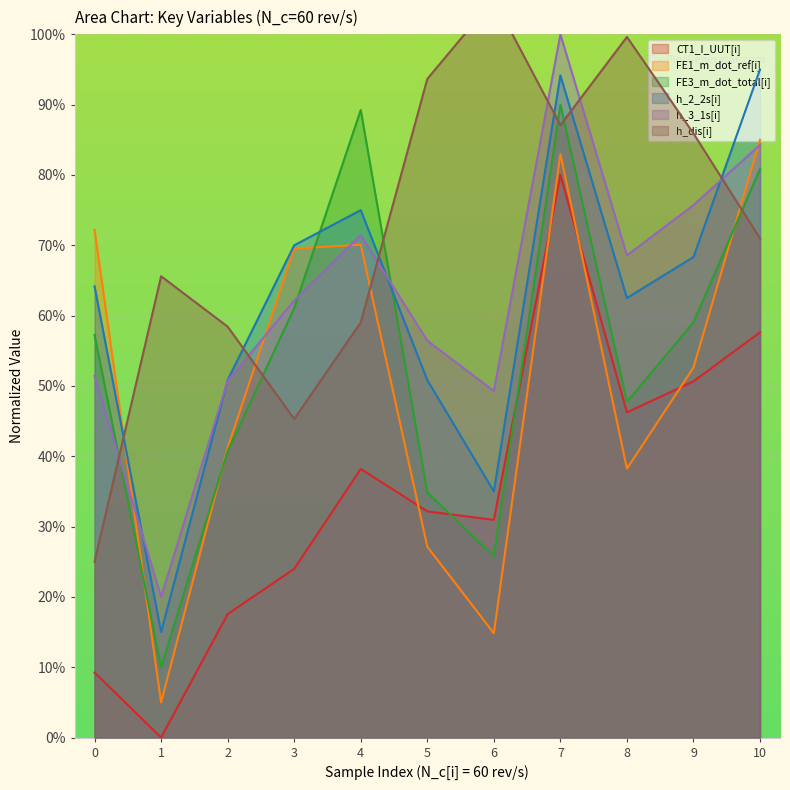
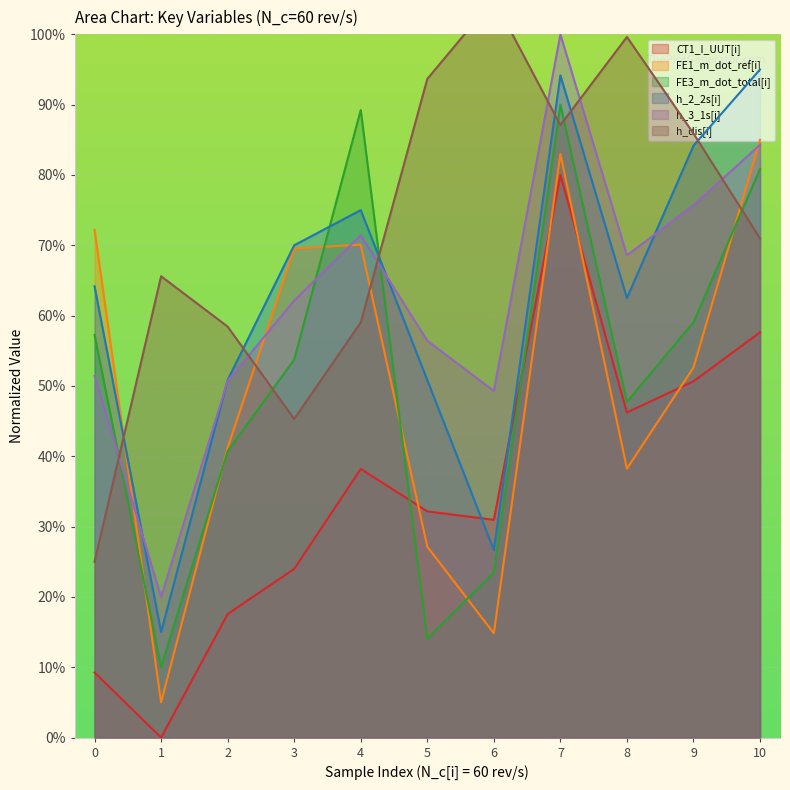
  {
    "FE3_m_dot_total[i]": {
      "0": "57%",
      "1": "10%",
      "2": "41%",
-     "3": "61%",
+     "3": "54%",
      "4": "89%",
-     "5": "35%",
-     "6": "26%",
+     "5": "14%",
+     "6": "23%",
      "7": "90%",
      "8": "48%",
      "9": "59%",
      "10": "81%"
    },
    "h_2_2s[i]": {
      "0": "64%",
      "1": "15%",
      "3": "70%",
      "4": "75%",
      "5": "51%",
-     "6": "35%",
+     "6": "27%",
      "7": "94%",
      "8": "62%",
-     "9": "68%"
+     "9": "84%"
    },
    "h_3_1s[i]": {
      "0": "51%",
      "1": "20%",
      "3": "62%",
      "4": "71%",
      "5": "56%",
      "6": "49%",
      "7": "100%",
      "8": "69%",
      "9": "76%",
      "10": "84%"
    }
  }
